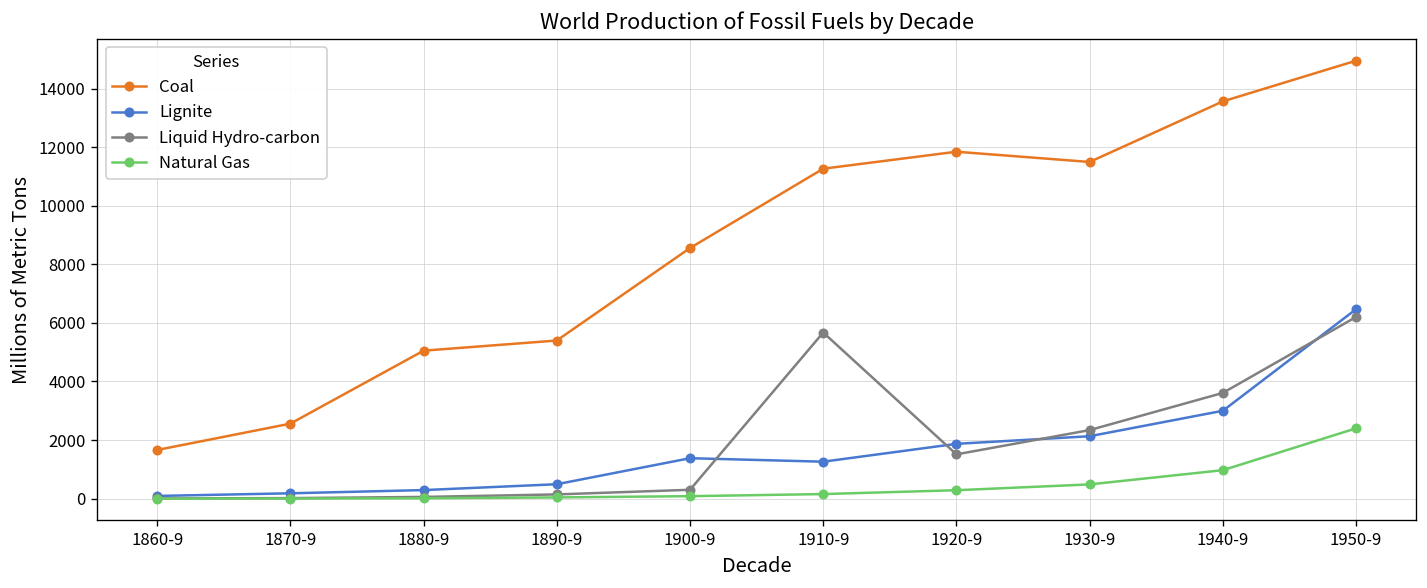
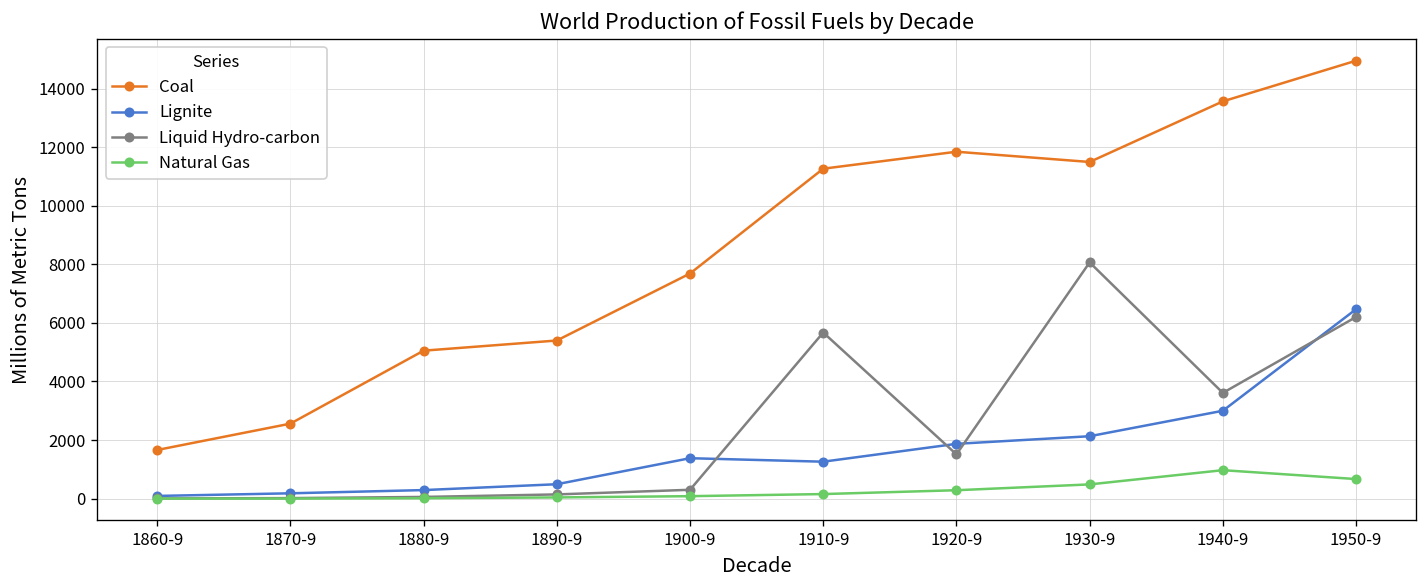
  {
    "Coal": {
      "1860-9": 1700,
      "1870-9": 2600,
      "1880-9": 5100,
      "1890-9": 5400,
-     "1900-9": 8600,
+     "1900-9": 7700,
      "1910-9": 11300,
      "1920-9": 11900,
      "1930-9": 11500,
      "1940-9": 13600,
      "1950-9": 15000
    },
    "Lignite": {
      "1870-9": 200,
      "1880-9": 300,
      "1890-9": 500,
      "1900-9": 1400,
      "1910-9": 1300,
      "1920-9": 1900,
      "1930-9": 2100,
      "1940-9": 3000,
      "1950-9": 6500
    },
    "Liquid Hydro-carbon": {
      "1900-9": 300,
      "1910-9": 5700,
      "1920-9": 1500,
-     "1930-9": 2300,
+     "1930-9": 8100,
      "1940-9": 3600,
      "1950-9": 6200
    },
    "Natural Gas": {
      "1900-9": 100,
      "1910-9": 200,
      "1920-9": 300,
      "1930-9": 500,
      "1940-9": 1000,
-     "1950-9": 2400
+     "1950-9": 700
    }
  }
